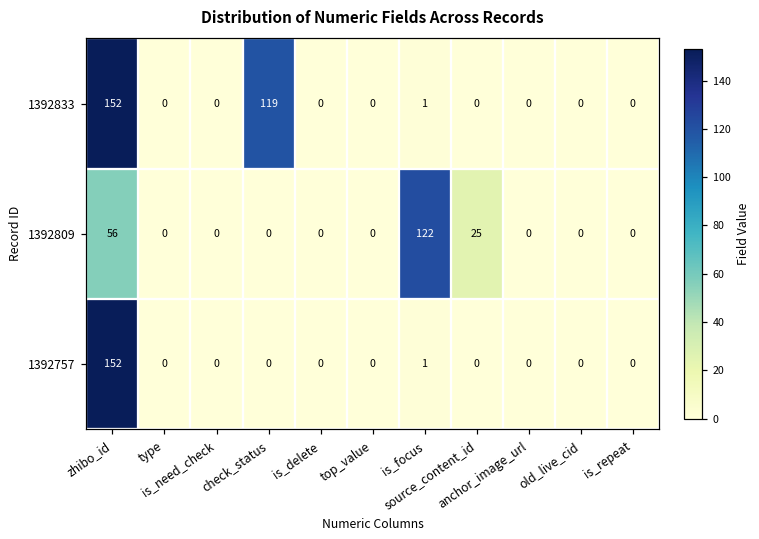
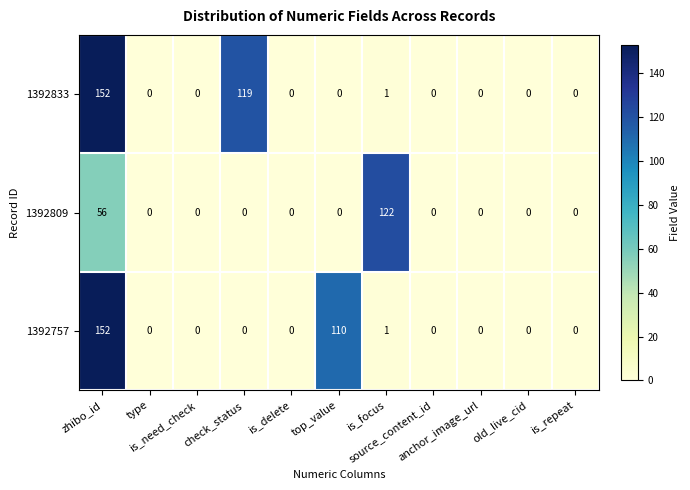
  {
    "1392833": {
      "zhibo_id": 152,
      "type": 0,
      "is_need_check": 0,
      "check_status": 119,
      "is_delete": 0,
      "top_value": 0,
      "is_focus": 1,
      "source_content_id": 0,
      "anchor_image_url": 0,
      "old_live_cid": 0,
      "is_repeat": 0
    },
    "1392809": {
      "zhibo_id": 56,
      "type": 0,
      "is_need_check": 0,
      "check_status": 0,
      "is_delete": 0,
      "top_value": 0,
      "is_focus": 122,
-     "source_content_id": 25,
+     "source_content_id": 0,
      "anchor_image_url": 0,
      "old_live_cid": 0,
      "is_repeat": 0
    },
    "1392757": {
      "zhibo_id": 152,
      "type": 0,
      "is_need_check": 0,
      "check_status": 0,
      "is_delete": 0,
-     "top_value": 0,
+     "top_value": 110,
      "is_focus": 1,
      "source_content_id": 0,
      "anchor_image_url": 0,
      "old_live_cid": 0,
      "is_repeat": 0
    }
  }
